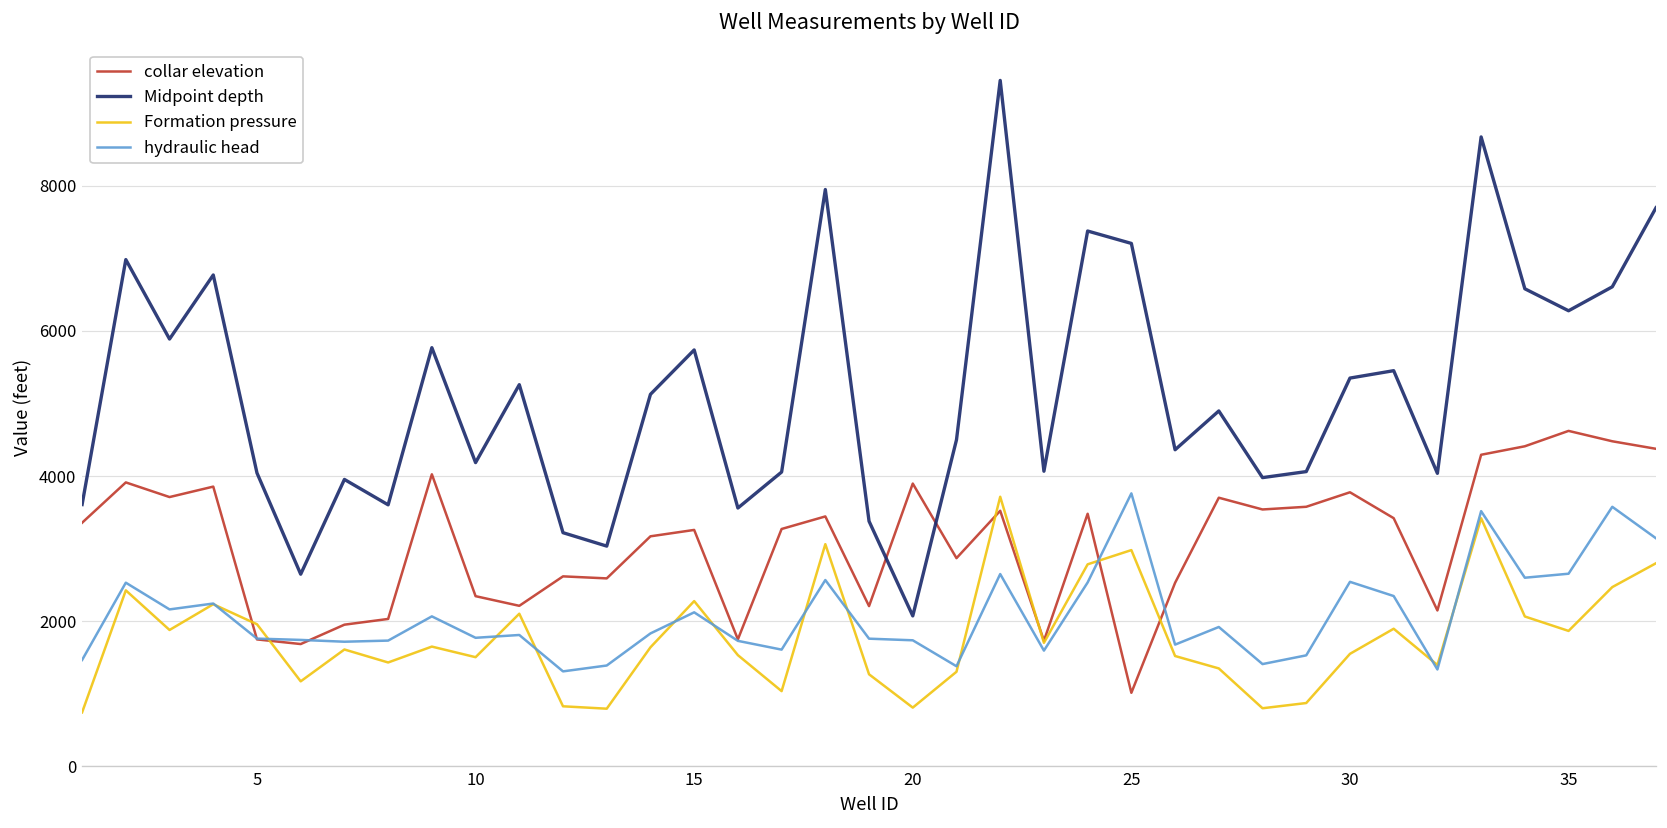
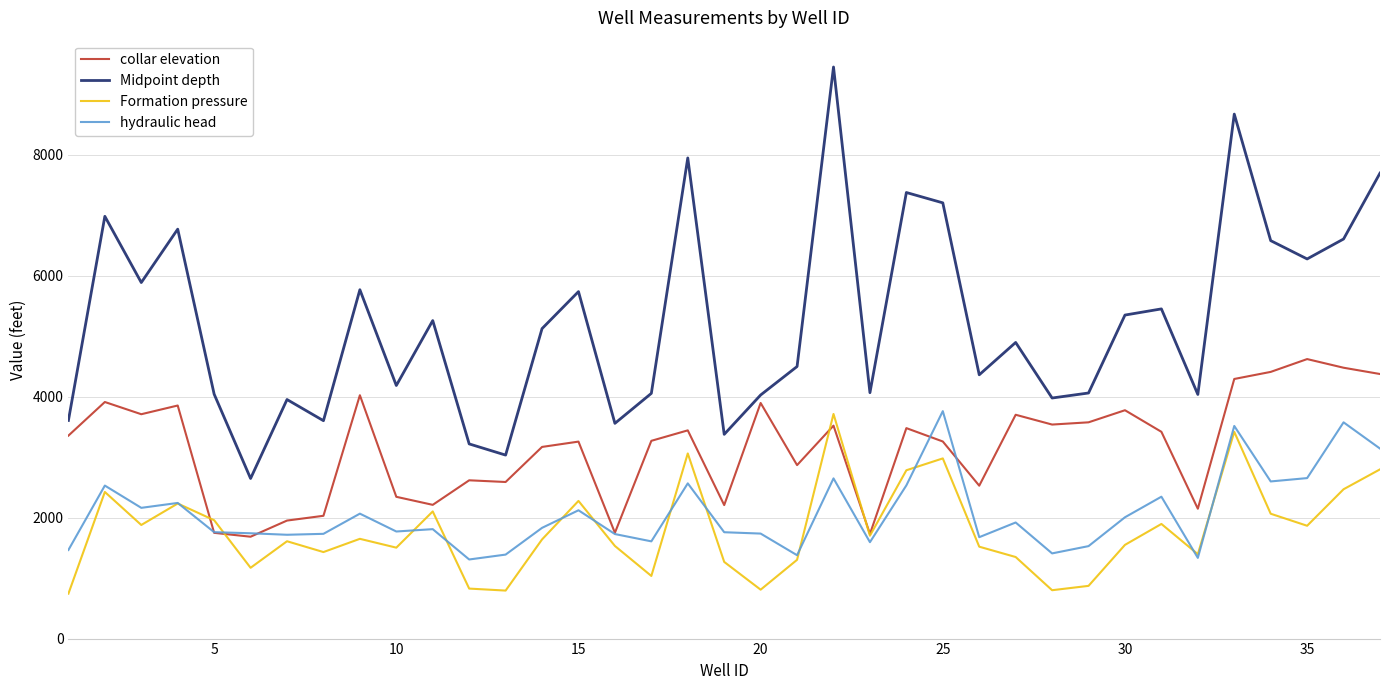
  {
    "collar elevation": {
      "10": 2300,
      "15": 3300,
      "20": 3900,
-     "25": 1000,
+     "25": 3300,
      "30": 3800,
      "35": 4600
    },
    "Midpoint depth": {
      "5": 4000,
      "10": 4200,
      "15": 5700,
-     "20": 2100,
+     "20": 4000,
      "25": 7200,
      "30": 5400,
      "35": 6300
    },
    "Formation pressure": {
      "5": 2000,
      "10": 1500,
      "15": 2300,
      "20": 800,
      "25": 3000,
      "30": 1600,
      "35": 1900
    },
    "hydraulic head": {
      "10": 1800,
      "15": 2100,
      "20": 1700,
      "25": 3800,
-     "30": 2500,
+     "30": 2000,
      "35": 2700
    }
  }
